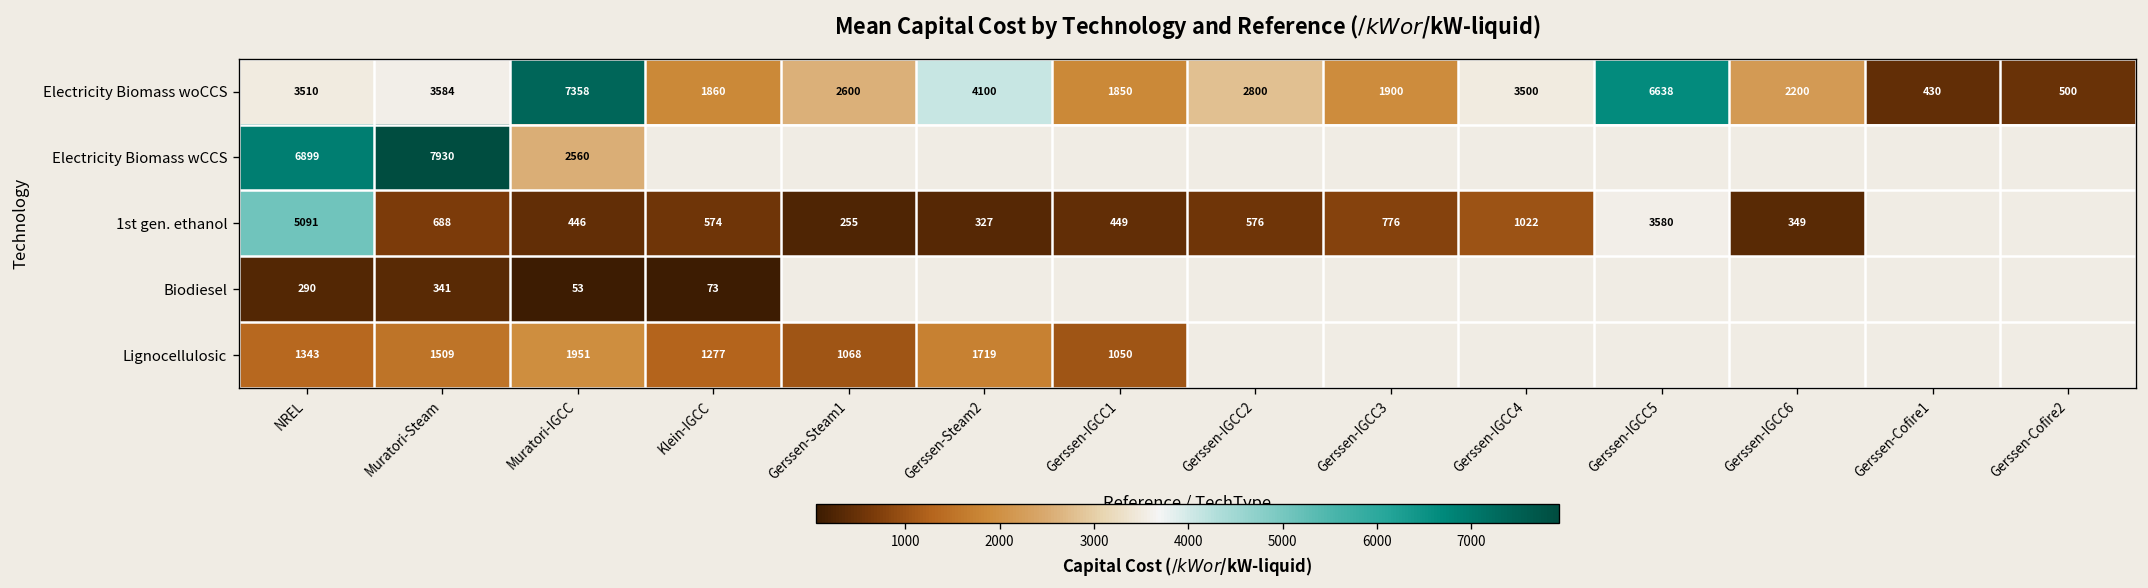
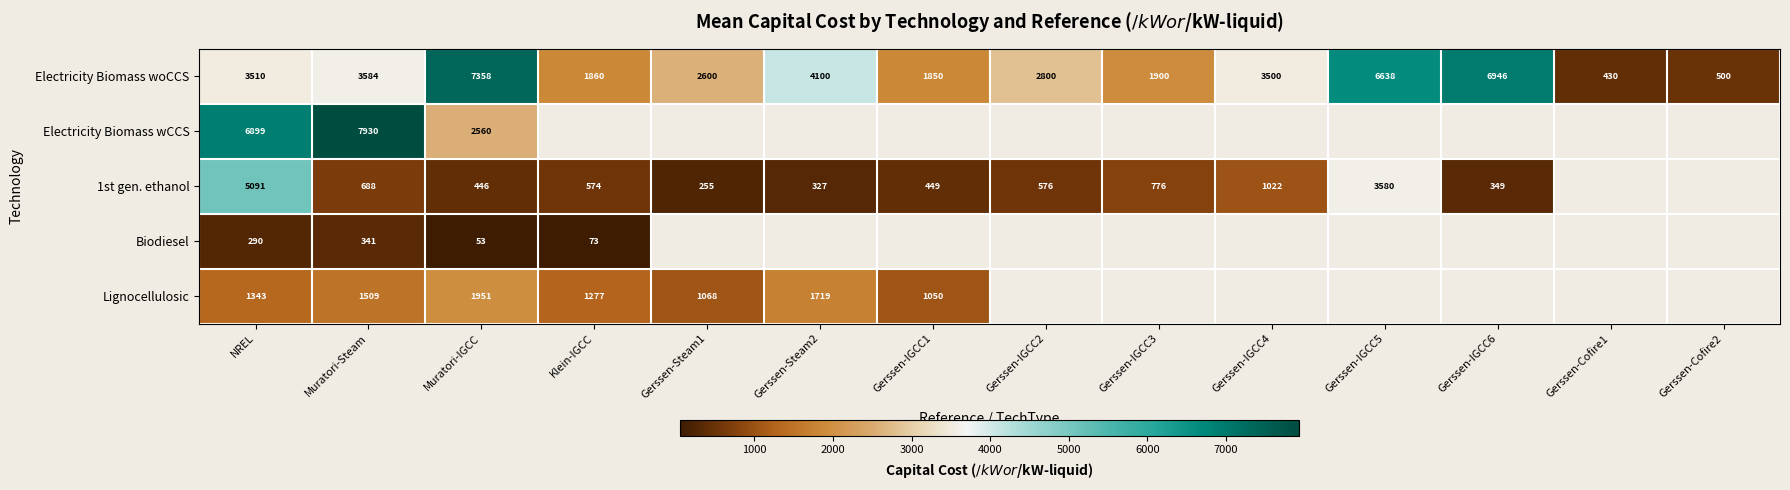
  {
    "Electricity Biomass woCCS": {
      "NREL": 3510,
      "Muratori-Steam": 3584,
      "Muratori-IGCC": 7358,
      "Klein-IGCC": 1860,
      "Gerssen-Steam1": 2600,
      "Gerssen-Steam2": 4100,
      "Gerssen-IGCC1": 1850,
      "Gerssen-IGCC2": 2800,
      "Gerssen-IGCC3": 1900,
      "Gerssen-IGCC4": 3500,
      "Gerssen-IGCC5": 6638,
-     "Gerssen-IGCC6": 2200,
+     "Gerssen-IGCC6": 6946,
      "Gerssen-Cofire1": 430,
      "Gerssen-Cofire2": 500
    },
    "Electricity Biomass wCCS": {
      "NREL": 6899,
      "Muratori-Steam": 7930,
      "Muratori-IGCC": 2560
    },
    "1st gen. ethanol": {
      "NREL": 5091,
      "Muratori-Steam": 688,
      "Muratori-IGCC": 446,
      "Klein-IGCC": 574,
      "Gerssen-Steam1": 255,
      "Gerssen-Steam2": 327,
      "Gerssen-IGCC1": 449,
      "Gerssen-IGCC2": 576,
      "Gerssen-IGCC3": 776,
      "Gerssen-IGCC4": 1022,
      "Gerssen-IGCC5": 3580,
      "Gerssen-IGCC6": 349
    },
    "Biodiesel": {
      "NREL": 290,
      "Muratori-Steam": 341,
      "Muratori-IGCC": 53,
      "Klein-IGCC": 73
    },
    "Lignocellulosic": {
      "NREL": 1343,
      "Muratori-Steam": 1509,
      "Muratori-IGCC": 1951,
      "Klein-IGCC": 1277,
      "Gerssen-Steam1": 1068,
      "Gerssen-Steam2": 1719,
      "Gerssen-IGCC1": 1050
    }
  }
